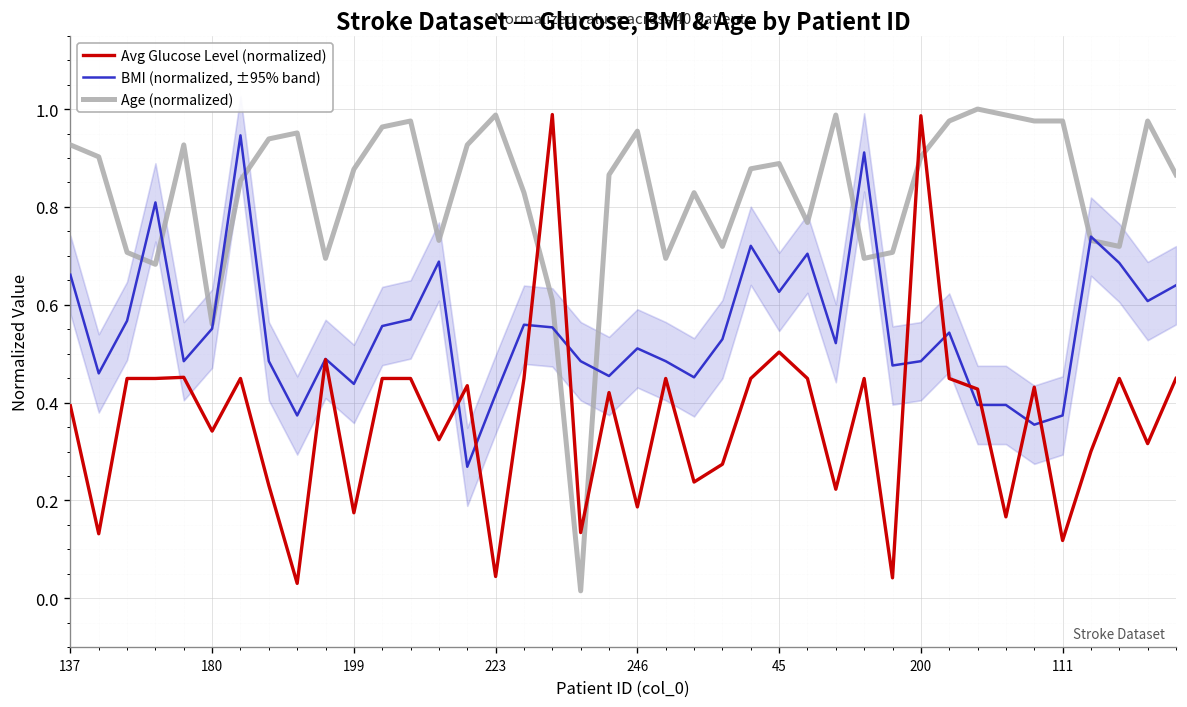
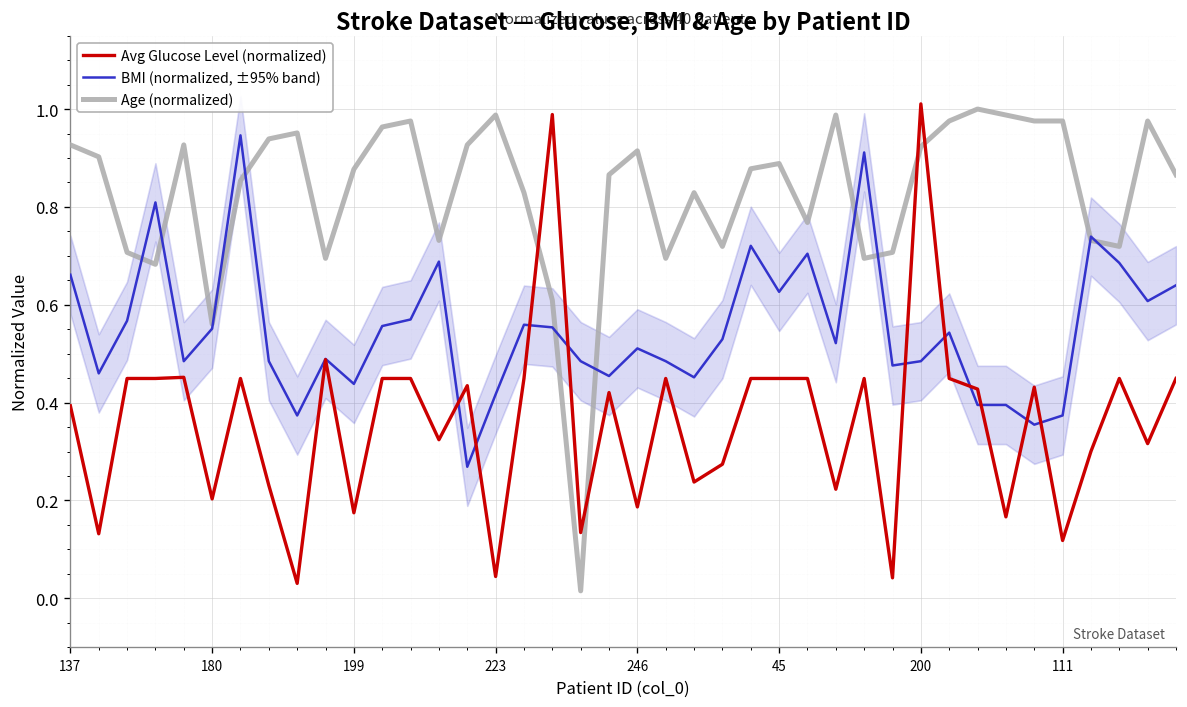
  {
    "Avg Glucose Level (normalized)": {
      "137": 0.39,
-     "180": 0.34,
+     "180": 0.20,
      "199": 0.17,
      "223": 0.04,
      "246": 0.19,
-     "45": 0.50,
-     "200": 0.99,
+     "45": 0.45,
+     "200": 1.01,
      "111": 0.12
    },
    "Age (normalized)": {
      "137": 0.93,
      "180": 0.56,
      "199": 0.88,
      "223": 0.99,
-     "246": 0.95,
+     "246": 0.91,
      "45": 0.89,
-     "200": 0.90,
+     "200": 0.92,
      "111": 0.98
    }
  }
